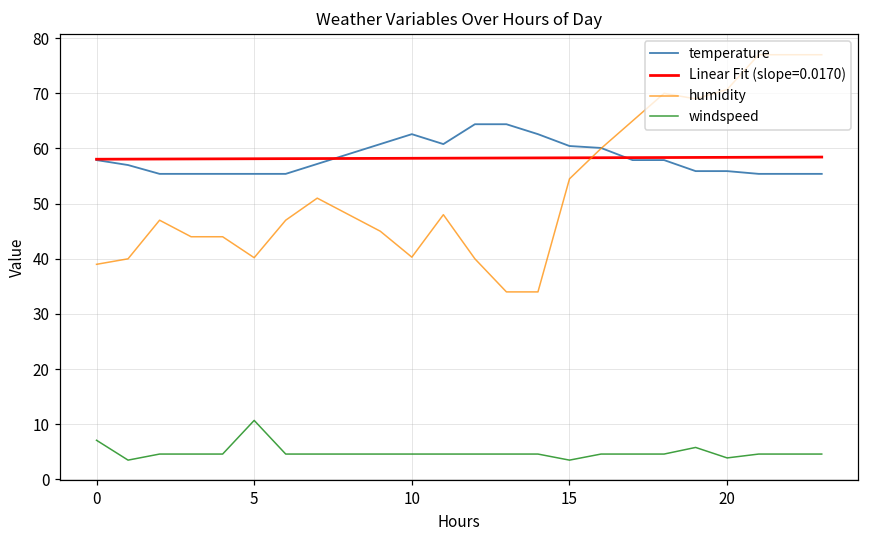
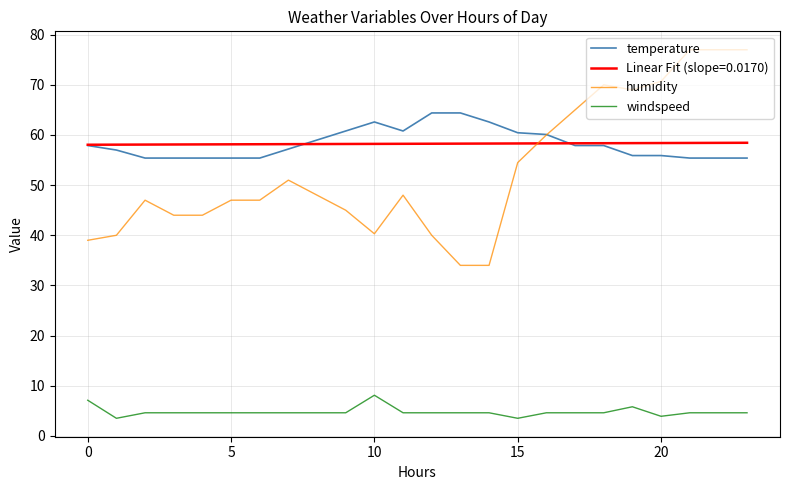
  {
    "temperature": {
      "5": 55,
      "10": 63,
      "15": 60,
      "20": 56
    },
    "Linear Fit (slope=0.0170)": {
      "5": 58,
      "10": 58,
      "15": 58,
      "20": 58
    },
    "humidity": {
      "0": 39,
-     "5": 40,
+     "5": 47,
      "10": 40,
      "15": 55
    },
    "windspeed": {
      "0": 7,
-     "5": 11,
-     "10": 5,
+     "5": 5,
+     "10": 8,
      "15": 4,
      "20": 4
    }
  }
